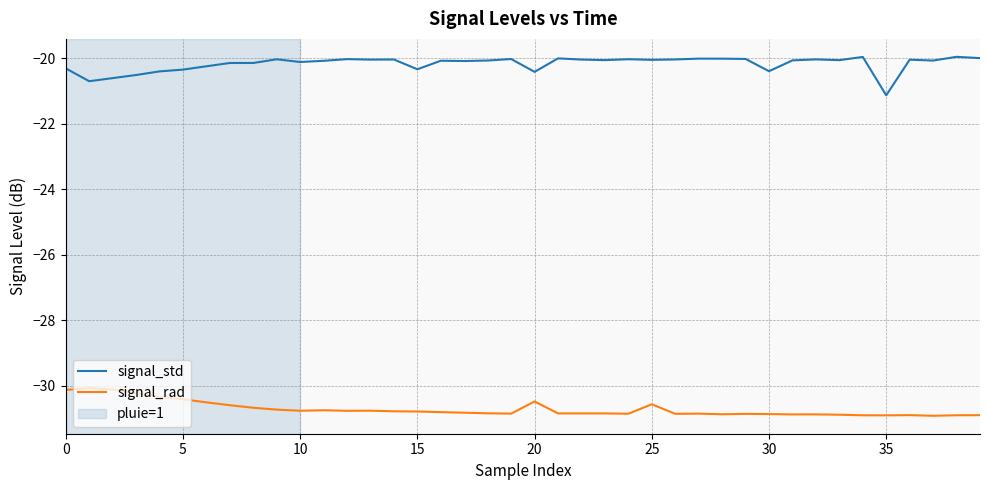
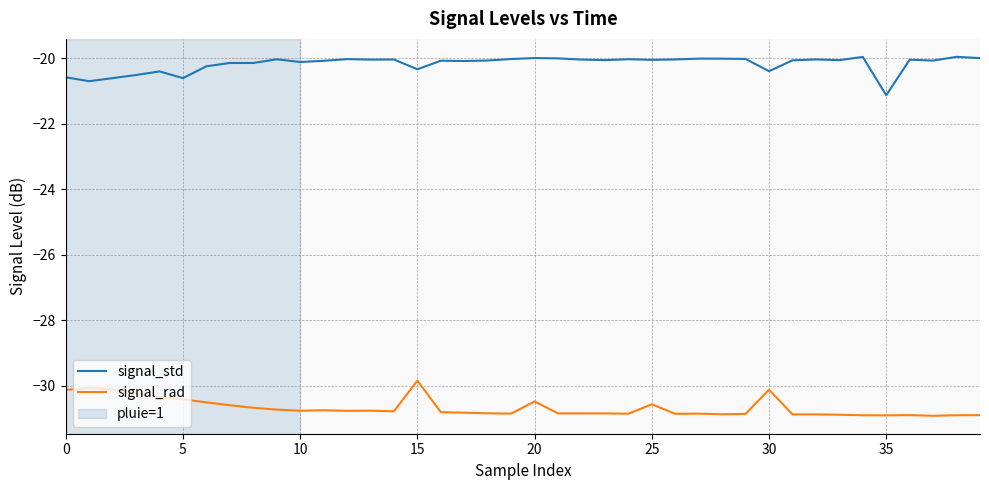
  {
    "signal_std": {
-     "0": -20.3,
-     "5": -20.3,
+     "0": -20.6,
+     "5": -20.6,
      "10": -20.1,
      "15": -20.3,
-     "20": -20.4,
+     "20": -20.0,
      "25": -20.0,
      "30": -20.4,
      "35": -21.1
    },
    "signal_rad": {
      "0": -30.1,
      "10": -30.8,
-     "15": -30.8,
+     "15": -29.8,
      "20": -30.5,
      "25": -30.6,
-     "30": -30.9,
+     "30": -30.1,
      "35": -30.9
    }
  }
